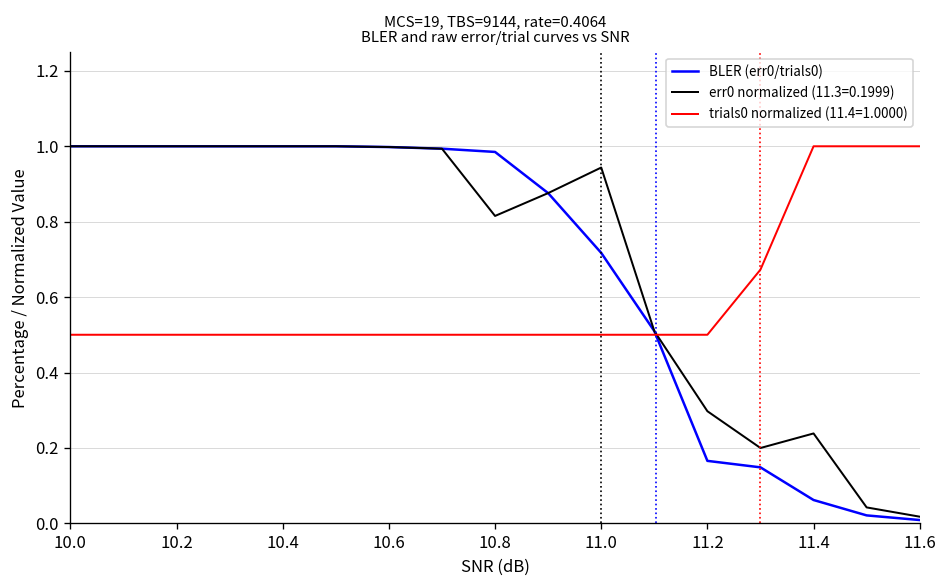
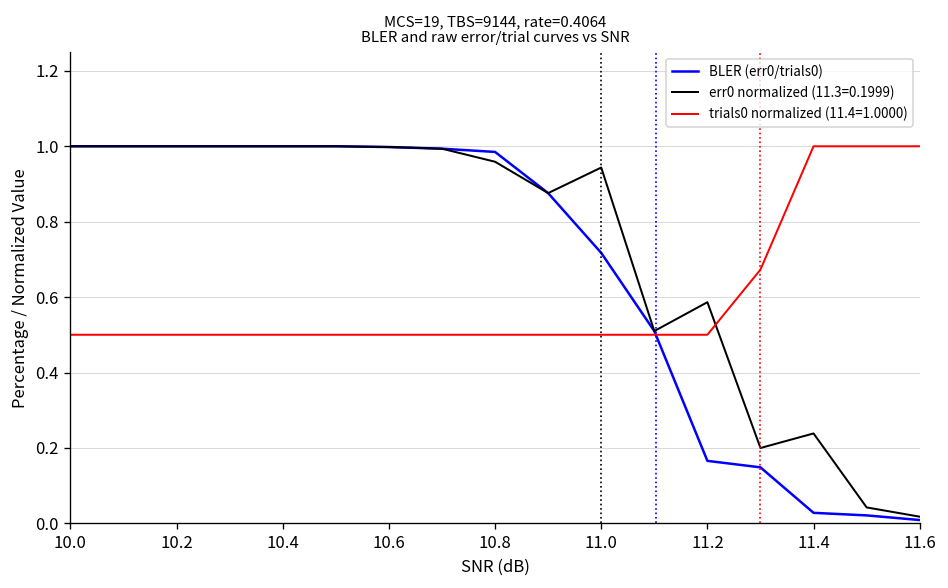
  {
    "BLER (err0/trials0)": {
      "10.8": 0.99,
      "11.0": 0.72,
      "11.2": 0.17,
-     "11.4": 0.06,
+     "11.4": 0.03,
      "11.6": 0.01
    },
    "err0 normalized (11.3=0.1999)": {
-     "10.8": 0.82,
+     "10.8": 0.96,
      "11.0": 0.94,
-     "11.2": 0.30,
+     "11.2": 0.59,
      "11.4": 0.24,
      "11.6": 0.02
    },
    "trials0 normalized (11.4=1.0000)": {
      "10.0": 0.50,
      "10.2": 0.50,
      "10.4": 0.50,
      "10.6": 0.50,
      "10.8": 0.50,
      "11.0": 0.50,
      "11.2": 0.50,
      "11.4": 1.00,
      "11.6": 1.00
    }
  }
